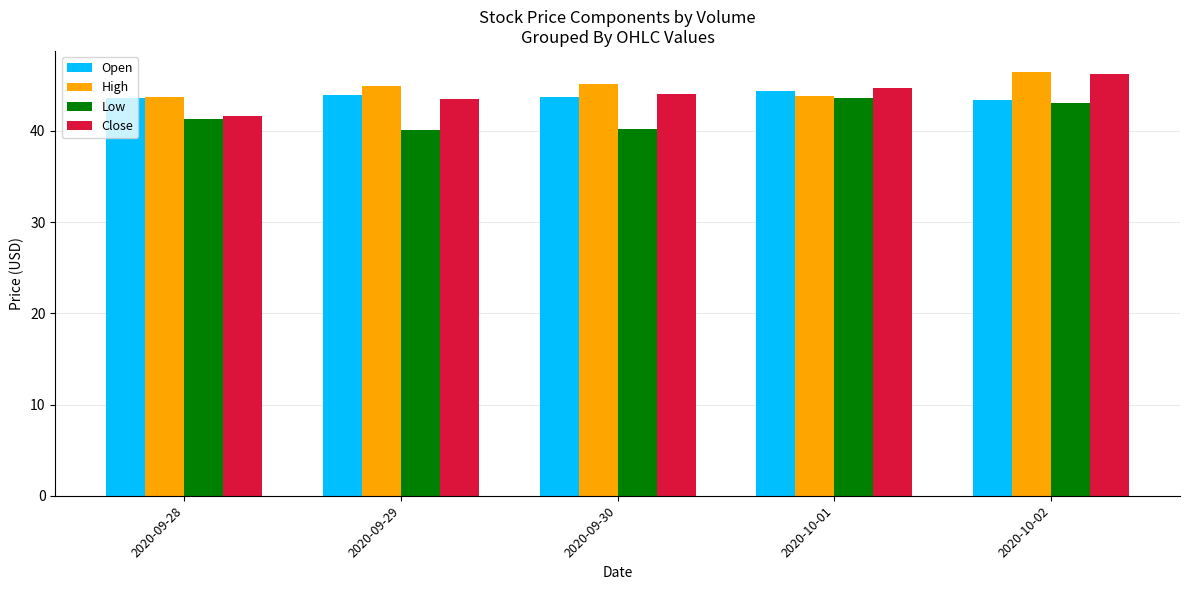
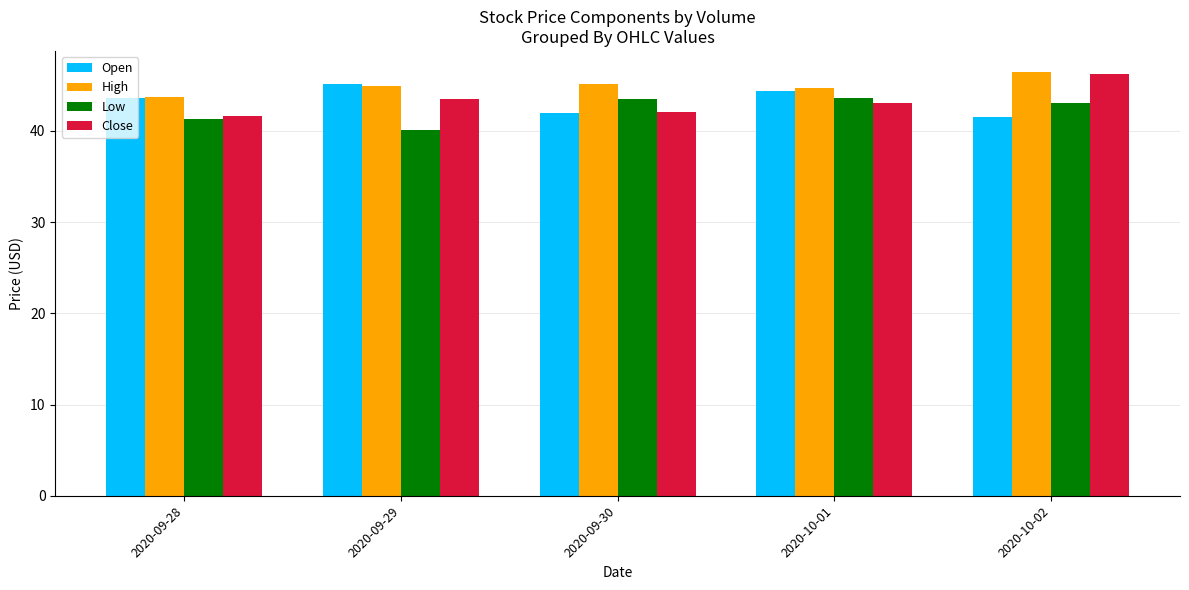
  {
    "Open": {
-     "2020-09-29": 44,
-     "2020-09-30": 44,
+     "2020-09-29": 45,
+     "2020-09-30": 42,
      "2020-10-01": 44,
-     "2020-10-02": 43
+     "2020-10-02": 42
    },
    "High": {
      "2020-09-28": 44,
      "2020-09-29": 45,
      "2020-09-30": 45,
-     "2020-10-01": 44,
+     "2020-10-01": 45,
      "2020-10-02": 46
    },
    "Low": {
      "2020-09-28": 41,
      "2020-09-29": 40,
-     "2020-09-30": 40,
+     "2020-09-30": 44,
      "2020-10-01": 44,
      "2020-10-02": 43
    },
    "Close": {
      "2020-09-28": 42,
      "2020-09-29": 44,
-     "2020-09-30": 44,
-     "2020-10-01": 45,
+     "2020-09-30": 42,
+     "2020-10-01": 43,
      "2020-10-02": 46
    }
  }
